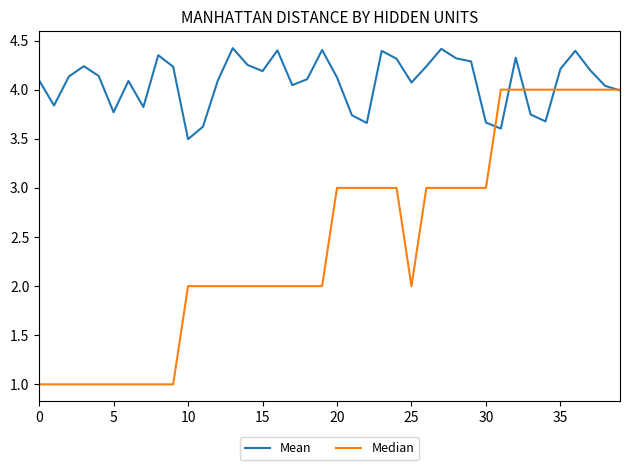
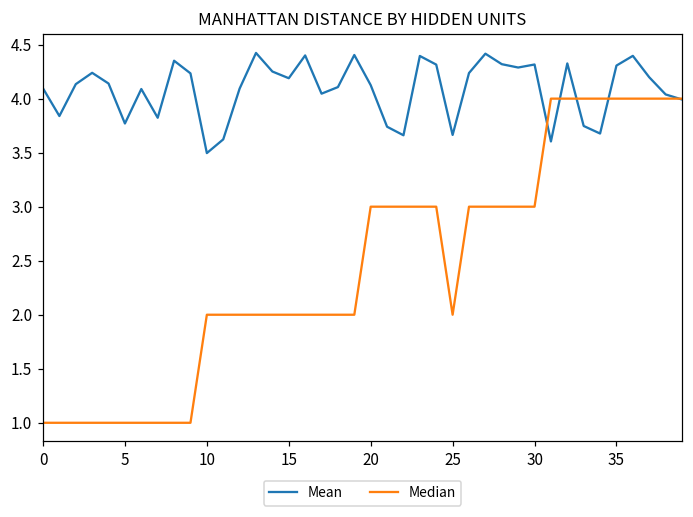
  {
    "Mean": {
      "0": 4.1,
      "5": 3.8,
      "10": 3.5,
      "15": 4.2,
      "20": 4.1,
-     "25": 4.1,
-     "30": 3.7,
-     "35": 4.2
+     "25": 3.7,
+     "30": 4.3,
+     "35": 4.3
    },
    "Median": {
      "0": 1.0,
      "5": 1.0,
      "10": 2.0,
      "15": 2.0,
      "20": 3.0,
      "25": 2.0,
      "30": 3.0,
      "35": 4.0
    }
  }
